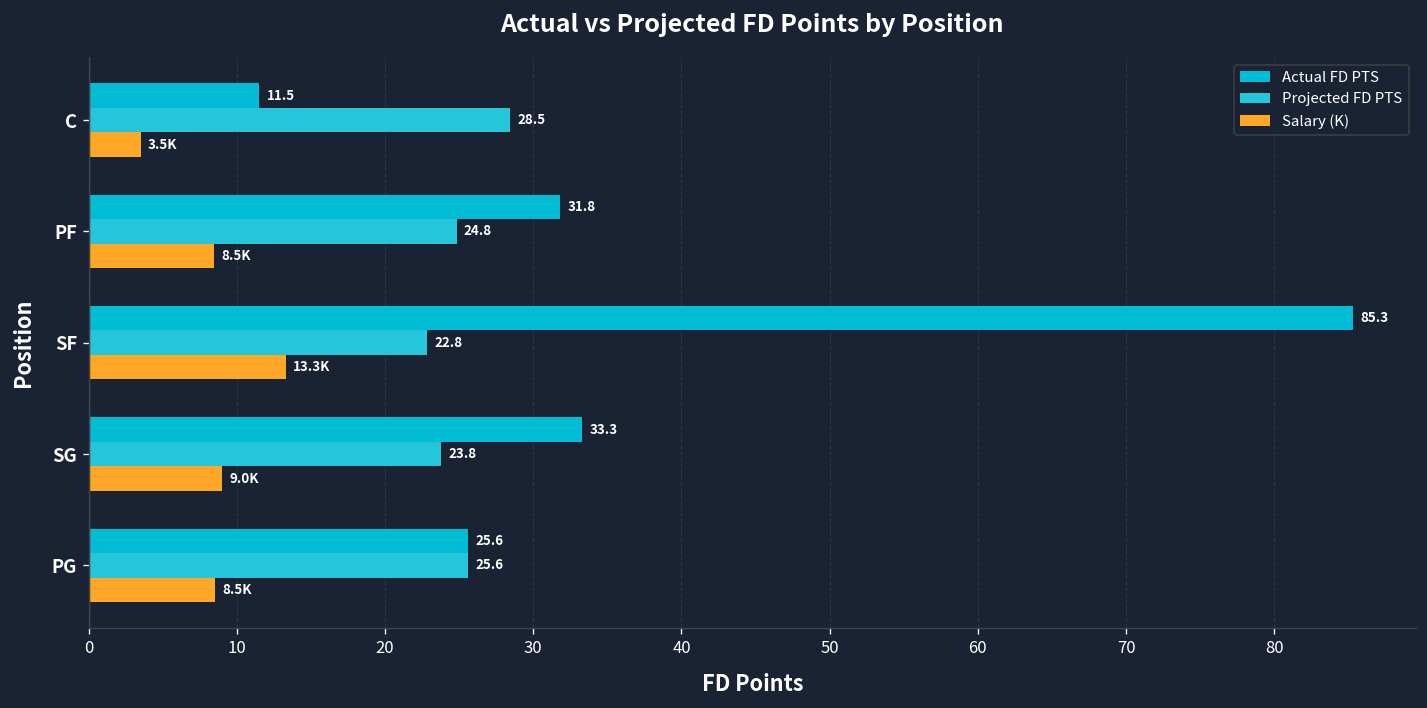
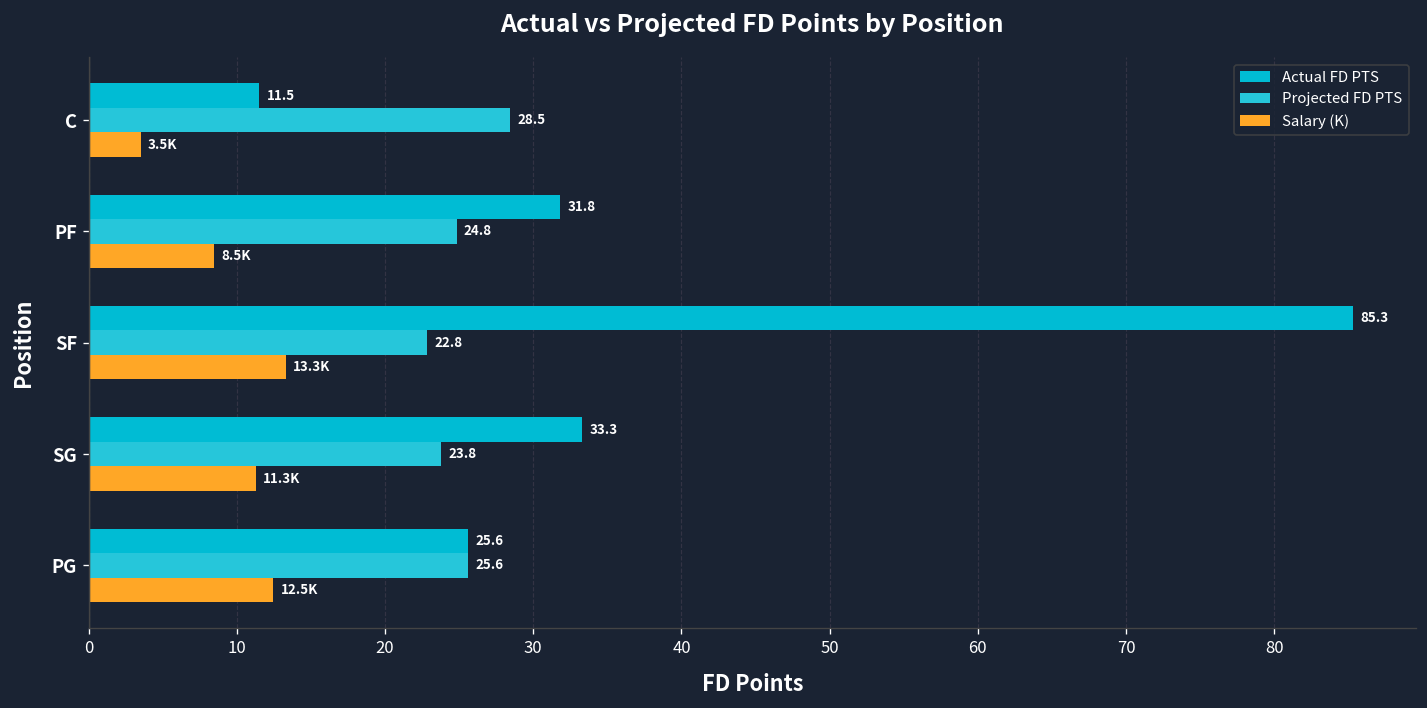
  {
    "Salary (K)": {
      "C": "3.5K",
      "PF": "8.5K",
      "SF": "13.3K",
-     "SG": "9.0K",
-     "PG": "8.5K"
+     "SG": "11.3K",
+     "PG": "12.5K"
    }
  }
